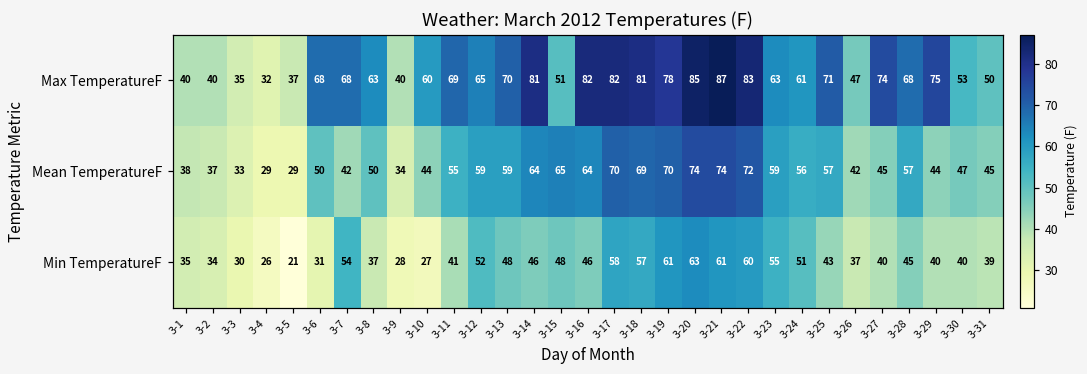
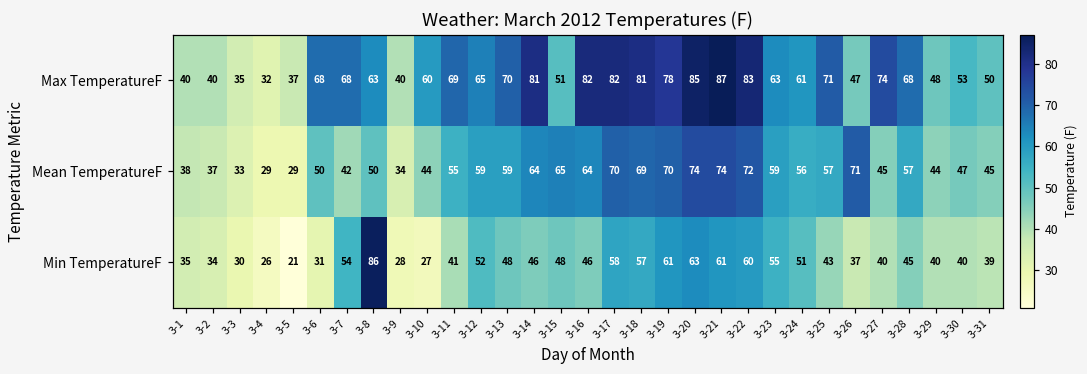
  {
    "Max TemperatureF": {
      "3-1": 40,
      "3-2": 40,
      "3-3": 35,
      "3-4": 32,
      "3-5": 37,
      "3-6": 68,
      "3-7": 68,
      "3-8": 63,
      "3-9": 40,
      "3-10": 60,
      "3-11": 69,
      "3-12": 65,
      "3-13": 70,
      "3-14": 81,
      "3-15": 51,
      "3-16": 82,
      "3-17": 82,
      "3-18": 81,
      "3-19": 78,
      "3-20": 85,
      "3-21": 87,
      "3-22": 83,
      "3-23": 63,
      "3-24": 61,
      "3-25": 71,
      "3-26": 47,
      "3-27": 74,
      "3-28": 68,
-     "3-29": 75,
+     "3-29": 48,
      "3-30": 53,
      "3-31": 50
    },
    "Mean TemperatureF": {
      "3-1": 38,
      "3-2": 37,
      "3-3": 33,
      "3-4": 29,
      "3-5": 29,
      "3-6": 50,
      "3-7": 42,
      "3-8": 50,
      "3-9": 34,
      "3-10": 44,
      "3-11": 55,
      "3-12": 59,
      "3-13": 59,
      "3-14": 64,
      "3-15": 65,
      "3-16": 64,
      "3-17": 70,
      "3-18": 69,
      "3-19": 70,
      "3-20": 74,
      "3-21": 74,
      "3-22": 72,
      "3-23": 59,
      "3-24": 56,
      "3-25": 57,
-     "3-26": 42,
+     "3-26": 71,
      "3-27": 45,
      "3-28": 57,
      "3-29": 44,
      "3-30": 47,
      "3-31": 45
    },
    "Min TemperatureF": {
      "3-1": 35,
      "3-2": 34,
      "3-3": 30,
      "3-4": 26,
      "3-5": 21,
      "3-6": 31,
      "3-7": 54,
-     "3-8": 37,
+     "3-8": 86,
      "3-9": 28,
      "3-10": 27,
      "3-11": 41,
      "3-12": 52,
      "3-13": 48,
      "3-14": 46,
      "3-15": 48,
      "3-16": 46,
      "3-17": 58,
      "3-18": 57,
      "3-19": 61,
      "3-20": 63,
      "3-21": 61,
      "3-22": 60,
      "3-23": 55,
      "3-24": 51,
      "3-25": 43,
      "3-26": 37,
      "3-27": 40,
      "3-28": 45,
      "3-29": 40,
      "3-30": 40,
      "3-31": 39
    }
  }
